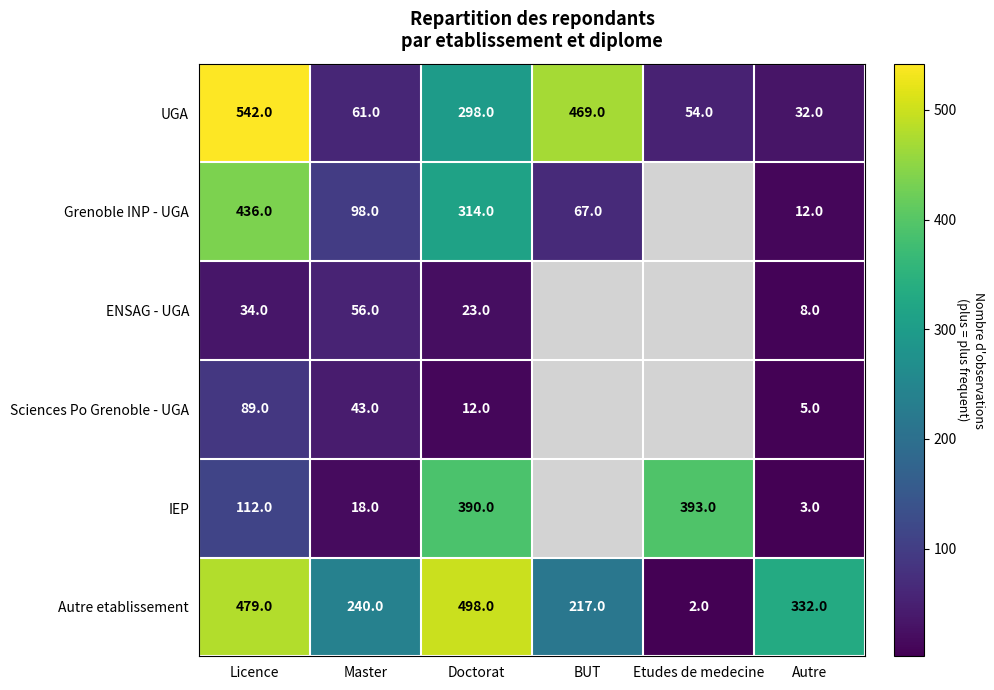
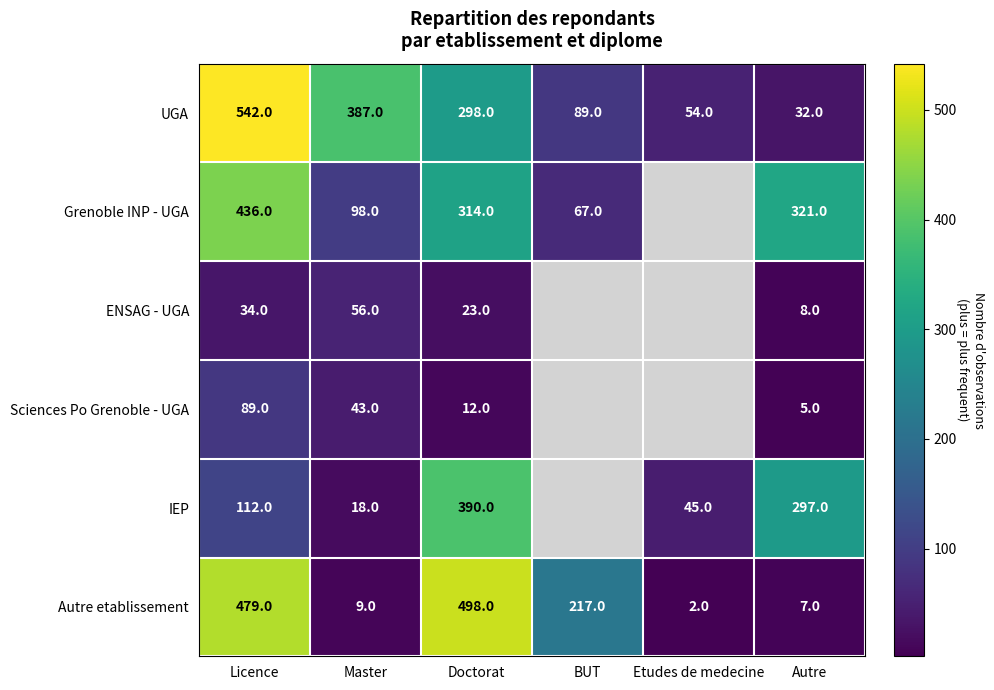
  {
    "UGA": {
      "Licence": 542.0,
-     "Master": 61.0,
+     "Master": 387.0,
      "Doctorat": 298.0,
-     "BUT": 469.0,
+     "BUT": 89.0,
      "Etudes de medecine": 54.0,
      "Autre": 32.0
    },
    "Grenoble INP - UGA": {
      "Licence": 436.0,
      "Master": 98.0,
      "Doctorat": 314.0,
      "BUT": 67.0,
-     "Autre": 12.0
+     "Autre": 321.0
    },
    "ENSAG - UGA": {
      "Licence": 34.0,
      "Master": 56.0,
      "Doctorat": 23.0,
      "Autre": 8.0
    },
    "Sciences Po Grenoble - UGA": {
      "Licence": 89.0,
      "Master": 43.0,
      "Doctorat": 12.0,
      "Autre": 5.0
    },
    "IEP": {
      "Licence": 112.0,
      "Master": 18.0,
      "Doctorat": 390.0,
-     "Etudes de medecine": 393.0,
-     "Autre": 3.0
+     "Etudes de medecine": 45.0,
+     "Autre": 297.0
    },
    "Autre etablissement": {
      "Licence": 479.0,
-     "Master": 240.0,
+     "Master": 9.0,
      "Doctorat": 498.0,
      "BUT": 217.0,
      "Etudes de medecine": 2.0,
-     "Autre": 332.0
+     "Autre": 7.0
    }
  }
